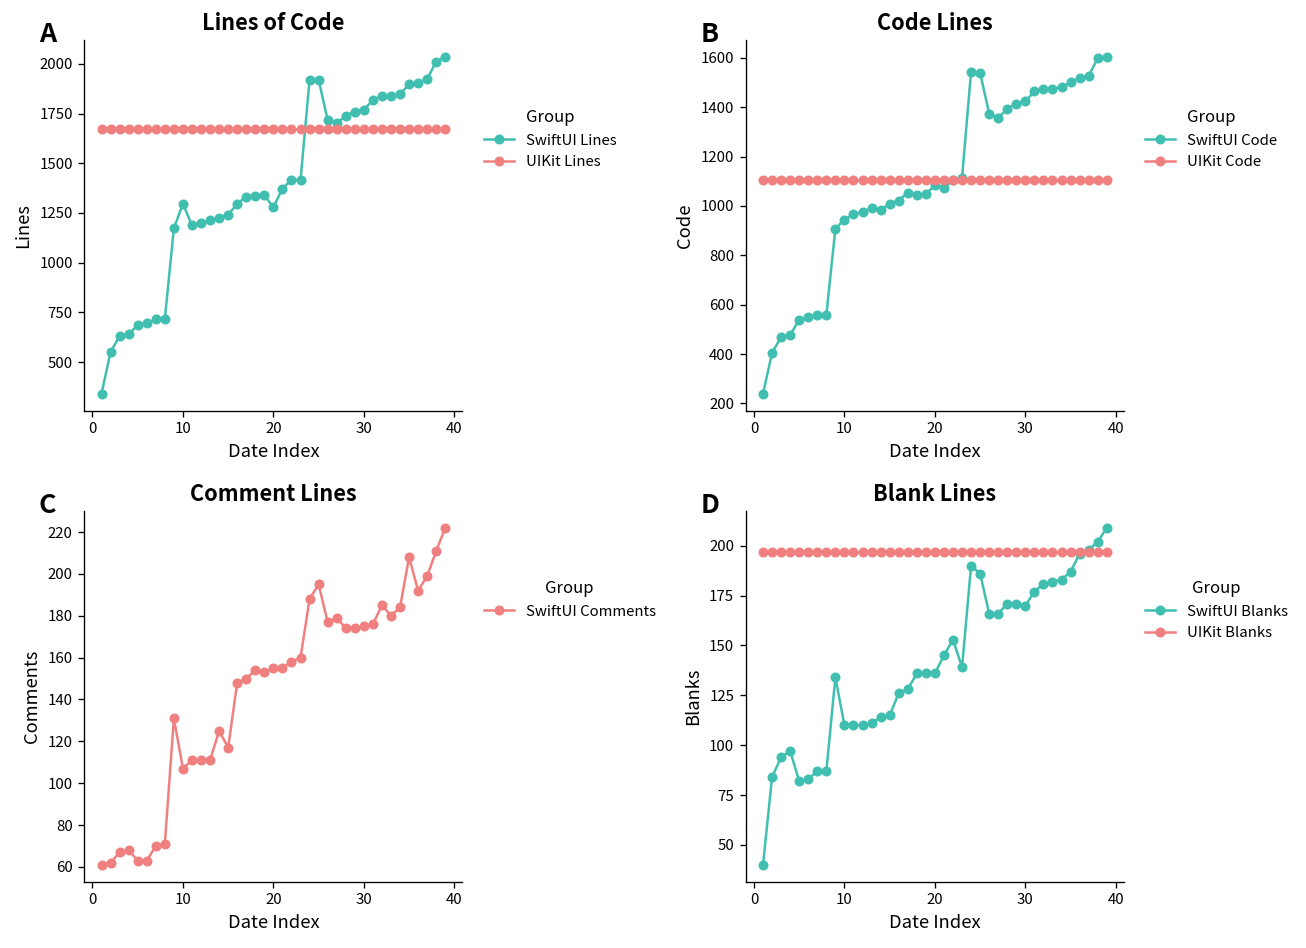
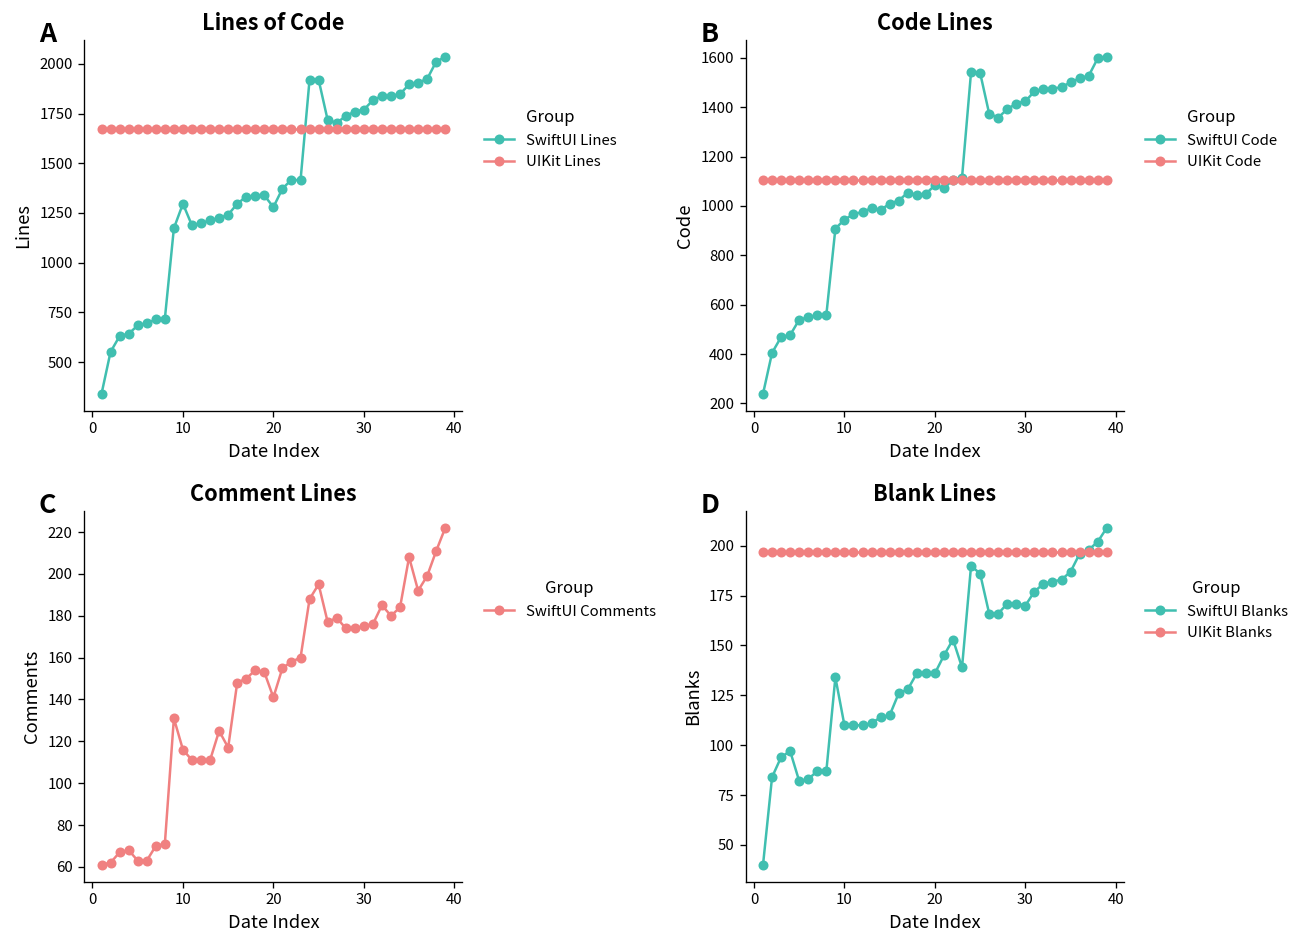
  {
    "Lines of Code": {
      "SwiftUI Lines": {
        "10": 1300,
        "20": 1280,
        "30": 1770
      },
      "UIKit Lines": {
        "10": 1670,
        "20": 1670,
        "30": 1670
      }
    },
    "Code Lines": {
      "SwiftUI Code": {
        "10": 950,
        "20": 1080,
        "30": 1420
      },
      "UIKit Code": {
        "10": 1110,
        "20": 1110,
        "30": 1110
      }
    },
    "Comment Lines": {
-     "10": 107,
-     "20": 155,
+     "10": 116,
+     "20": 141,
      "30": 175
    },
    "Blank Lines": {
      "SwiftUI Blanks": {
        "10": 110,
        "20": 136,
        "30": 170
      },
      "UIKit Blanks": {
        "10": 197,
        "20": 197,
        "30": 197
      }
    }
  }
